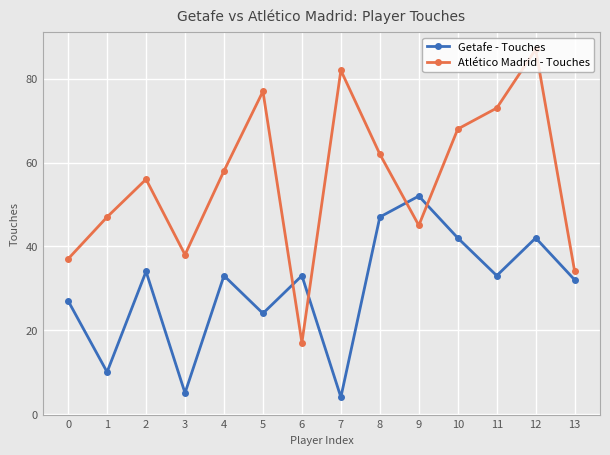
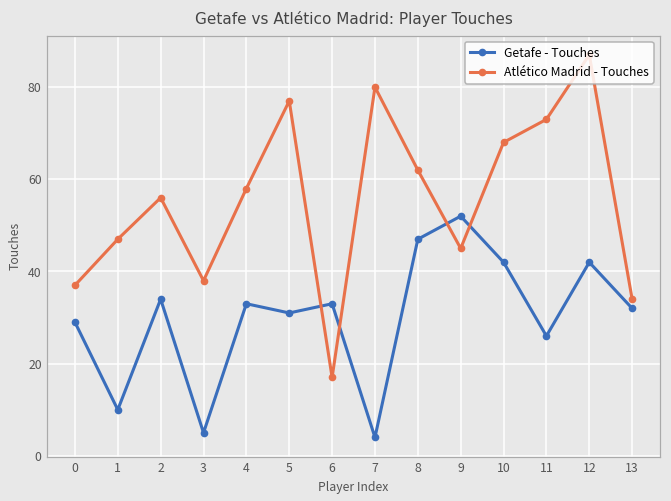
  {
    "Getafe - Touches": {
-     "0": 27,
+     "0": 29,
      "1": 10,
      "2": 34,
      "3": 5,
      "4": 33,
-     "5": 24,
+     "5": 31,
      "6": 33,
      "7": 4,
      "8": 47,
      "9": 52,
      "10": 42,
-     "11": 33,
+     "11": 26,
      "12": 42,
      "13": 32
    },
    "Atlético Madrid - Touches": {
      "0": 37,
      "1": 47,
      "2": 56,
      "3": 38,
      "4": 58,
      "5": 77,
      "6": 17,
-     "7": 82,
+     "7": 80,
      "8": 62,
      "9": 45,
      "10": 68,
      "11": 73,
      "13": 34
    }
  }
